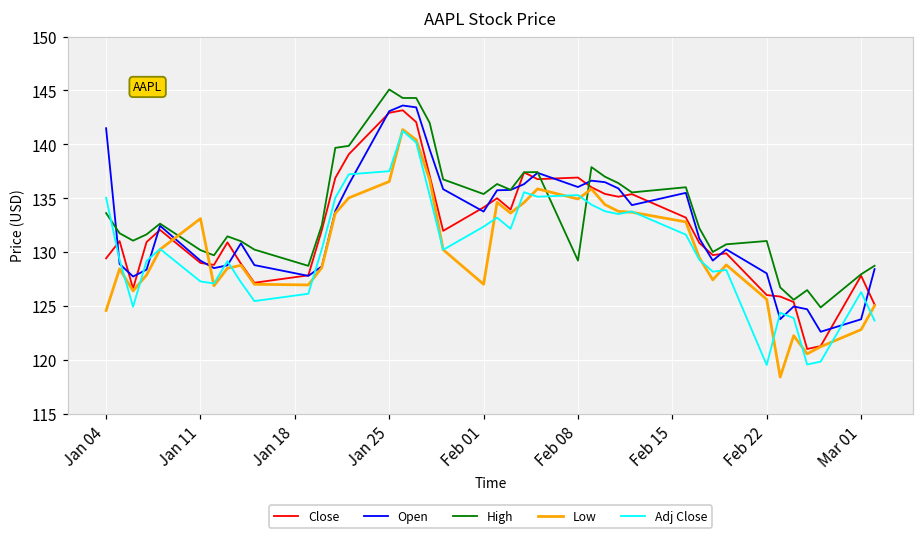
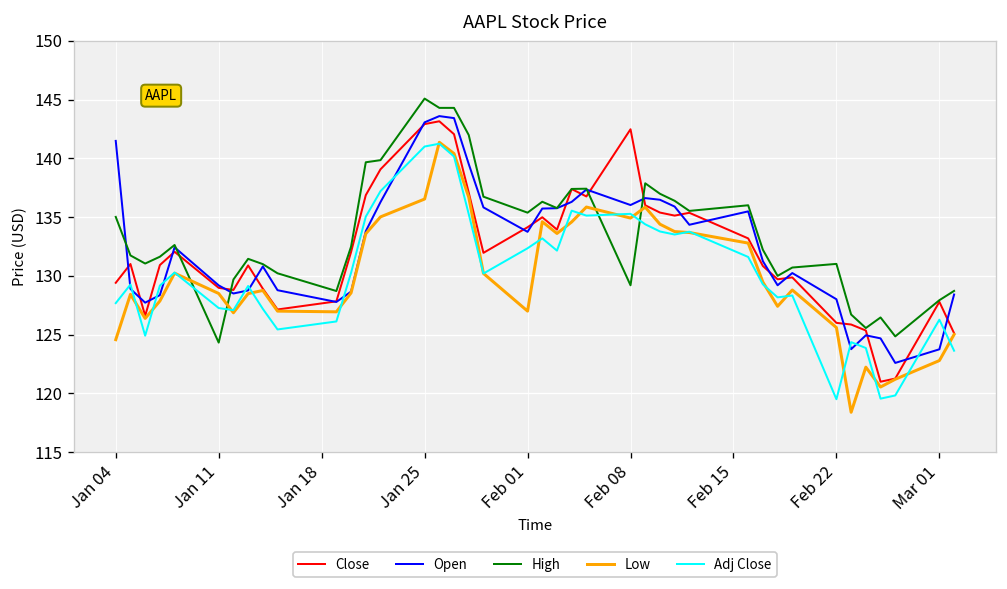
  {
    "Close": {
      "Jan 04": 129,
      "Feb 01": 134,
-     "Feb 08": 137,
+     "Feb 08": 142,
      "Feb 22": 126
    },
    "Open": {
      "Jan 04": 141,
      "Feb 01": 134,
      "Feb 08": 136,
      "Feb 22": 128,
      "Mar 01": 124
    },
    "High": {
-     "Jan 04": 134,
-     "Jan 11": 130,
+     "Jan 04": 135,
+     "Jan 11": 124,
      "Jan 25": 145,
      "Feb 01": 135,
      "Feb 08": 129,
      "Feb 22": 131
    },
    "Low": {
      "Jan 04": 125,
-     "Jan 11": 133,
+     "Jan 11": 129,
      "Jan 25": 137,
      "Feb 01": 127,
      "Feb 08": 135,
      "Feb 22": 126,
      "Mar 01": 123
    },
    "Adj Close": {
-     "Jan 04": 135,
+     "Jan 04": 128,
      "Jan 11": 127,
-     "Jan 25": 138,
+     "Jan 25": 141,
      "Feb 01": 132,
      "Feb 08": 135,
      "Feb 22": 120,
      "Mar 01": 126
    }
  }
